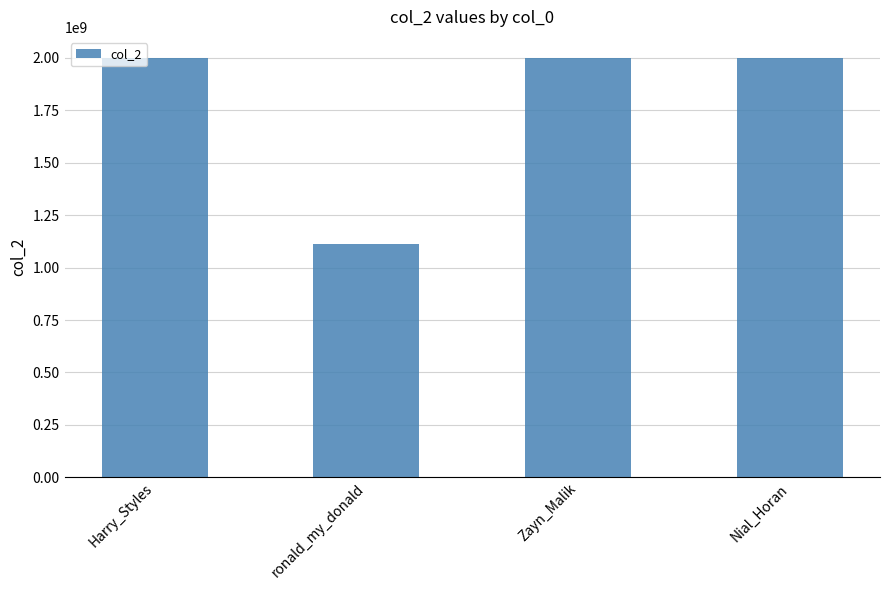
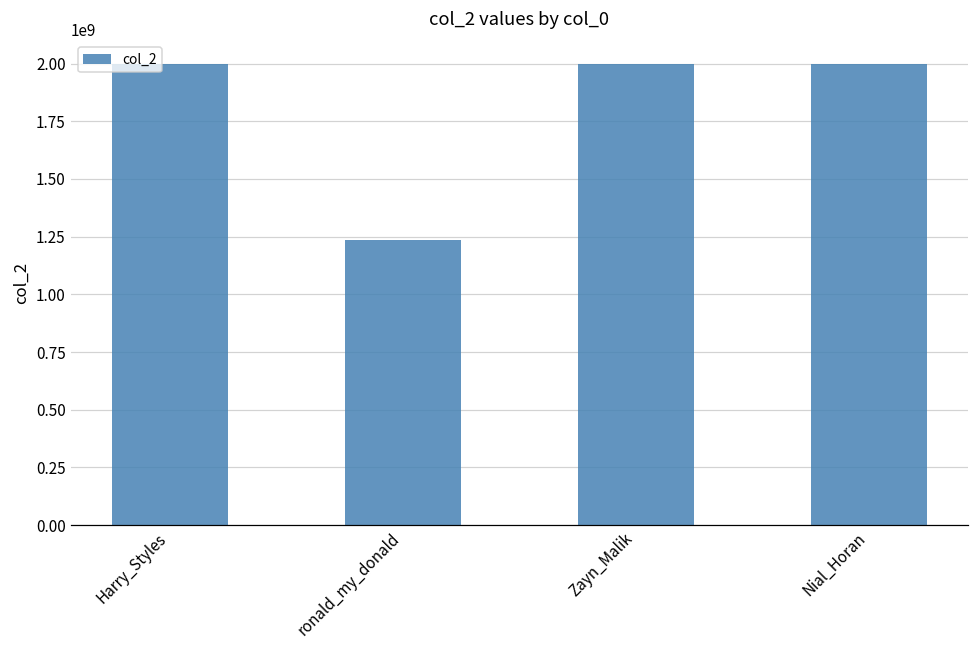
  {
    "Harry_Styles": 2000000000,
-   "ronald_my_donald": 1110000000,
+   "ronald_my_donald": 1230000000,
    "Zayn_Malik": 2000000000,
    "Nial_Horan": 2000000000
  }
